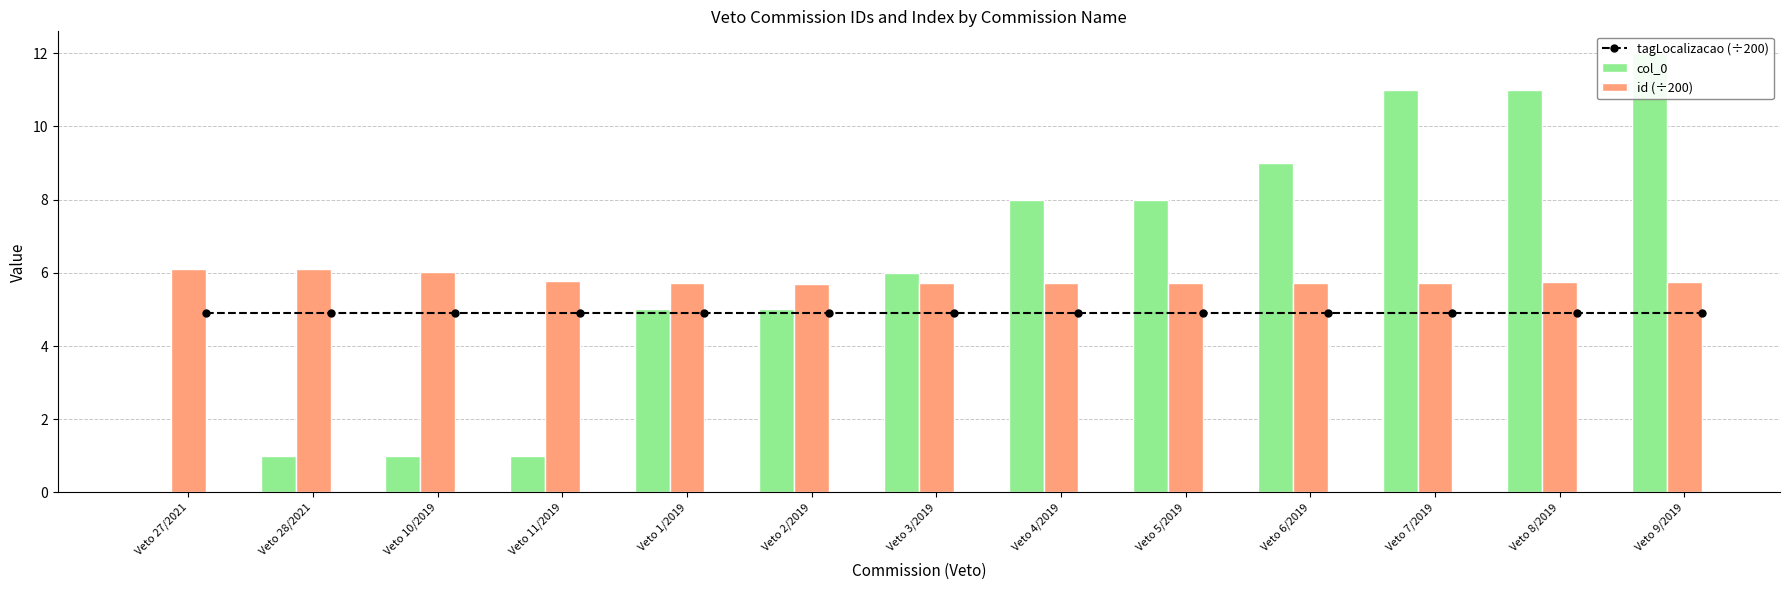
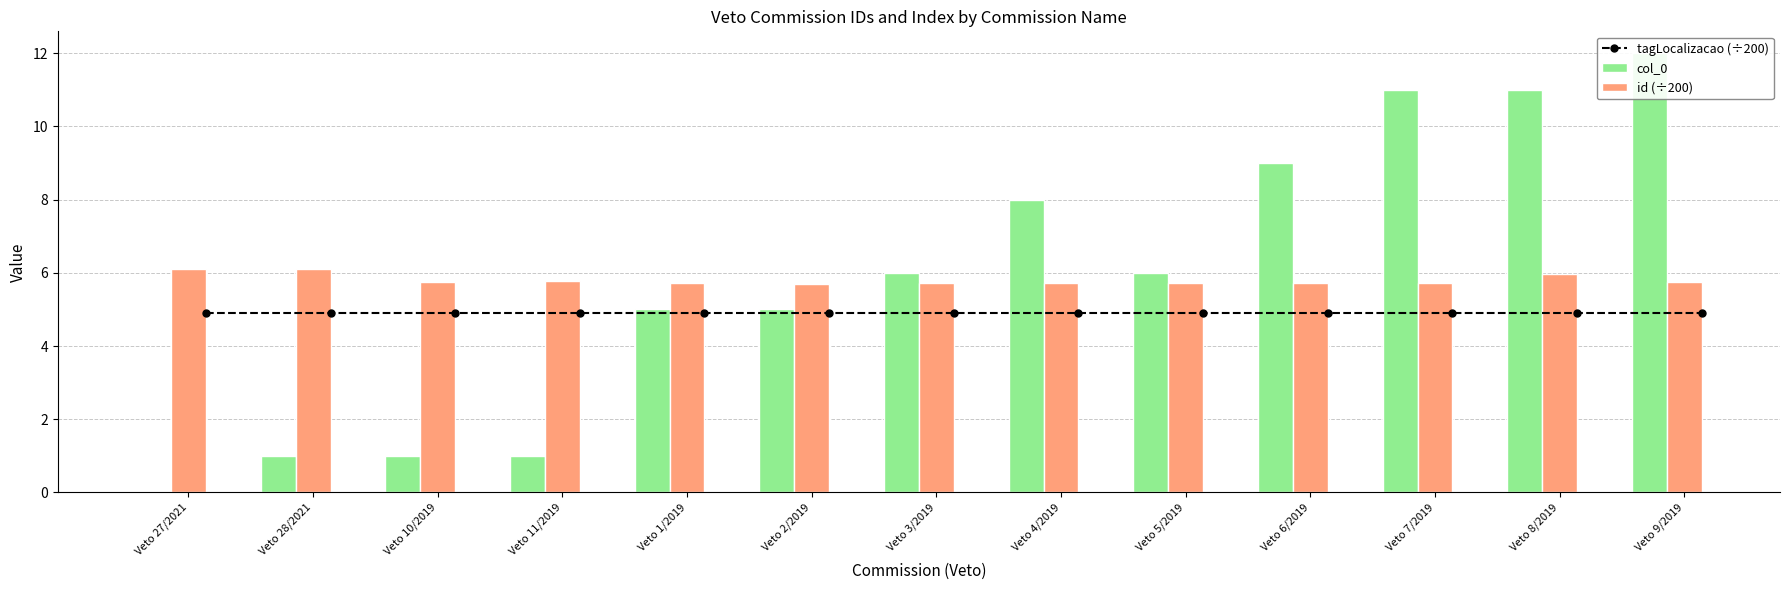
  {
    "col_0": {
      "Veto 27/2021": 0,
      "Veto 28/2021": 1,
      "Veto 10/2019": 1,
      "Veto 11/2019": 1,
      "Veto 1/2019": 5,
      "Veto 2/2019": 5,
      "Veto 3/2019": 6,
      "Veto 4/2019": 8,
-     "Veto 5/2019": 8,
+     "Veto 5/2019": 6,
      "Veto 6/2019": 9,
      "Veto 7/2019": 11,
      "Veto 8/2019": 11
    },
    "id (÷200)": {
      "Veto 27/2021": 6.1,
      "Veto 28/2021": 6.1,
-     "Veto 10/2019": 6.0,
+     "Veto 10/2019": 5.8,
      "Veto 11/2019": 5.8,
      "Veto 1/2019": 5.7,
      "Veto 2/2019": 5.7,
      "Veto 3/2019": 5.7,
      "Veto 4/2019": 5.7,
      "Veto 5/2019": 5.7,
      "Veto 6/2019": 5.7,
      "Veto 7/2019": 5.7,
-     "Veto 8/2019": 5.7,
+     "Veto 8/2019": 6.0,
      "Veto 9/2019": 5.7
    }
  }
